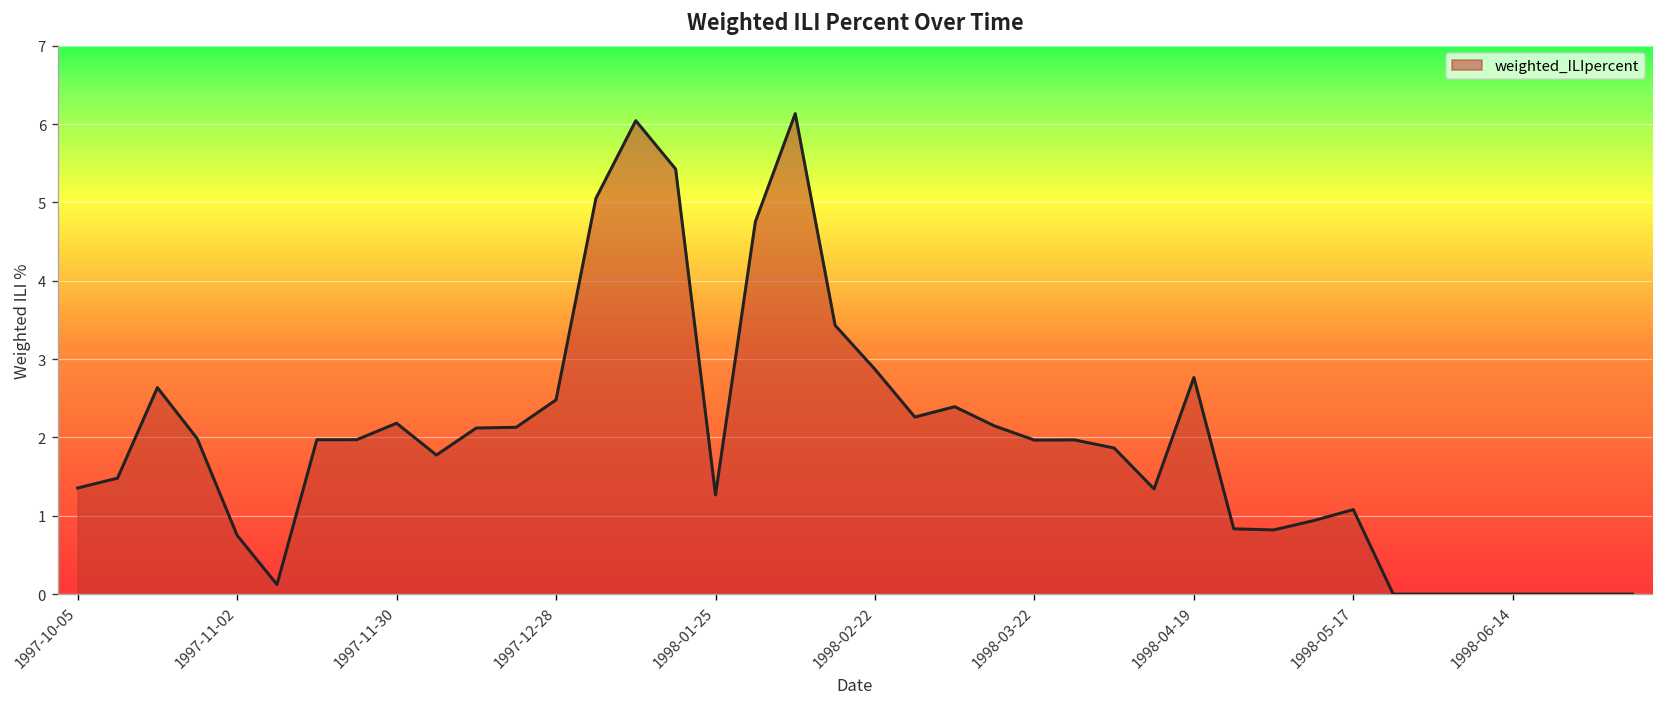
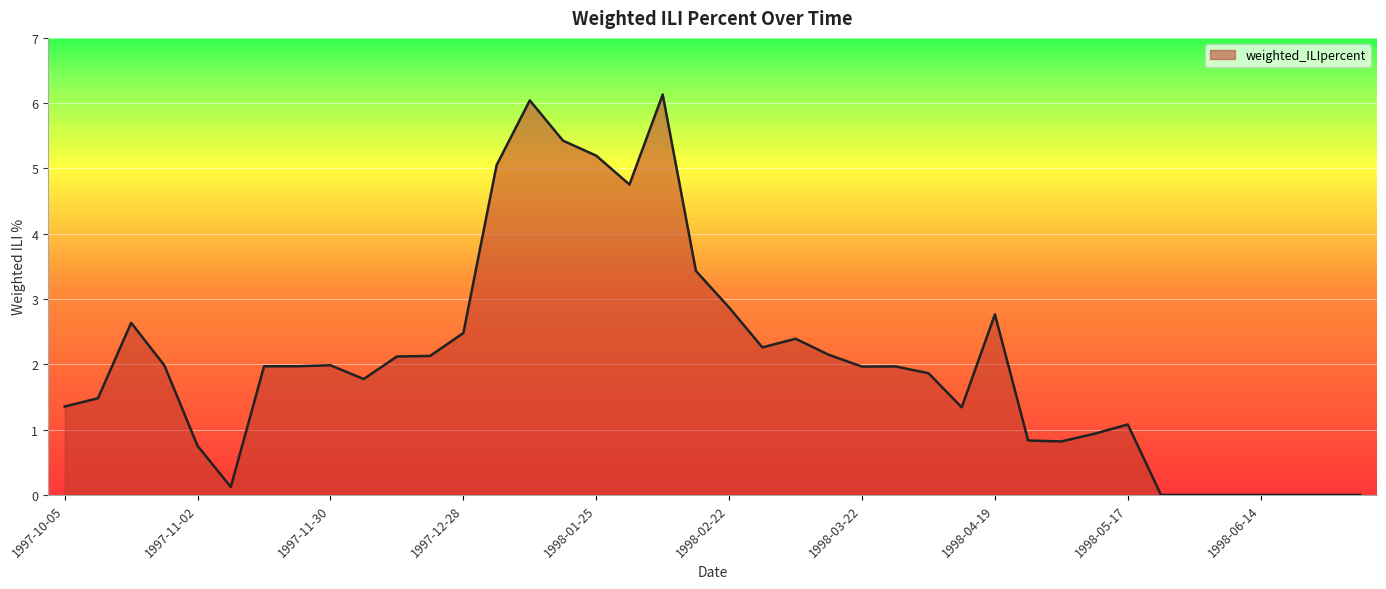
  {
    "1997-10-05": 1.4,
    "1997-11-02": 0.8,
-   "1997-11-30": 2.2,
+   "1997-11-30": 2.0,
    "1997-12-28": 2.5,
-   "1998-01-25": 1.3,
+   "1998-01-25": 5.2,
    "1998-02-22": 2.9,
    "1998-03-22": 2.0,
    "1998-04-19": 2.8,
    "1998-05-17": 1.1,
    "1998-06-14": 0.0
  }
